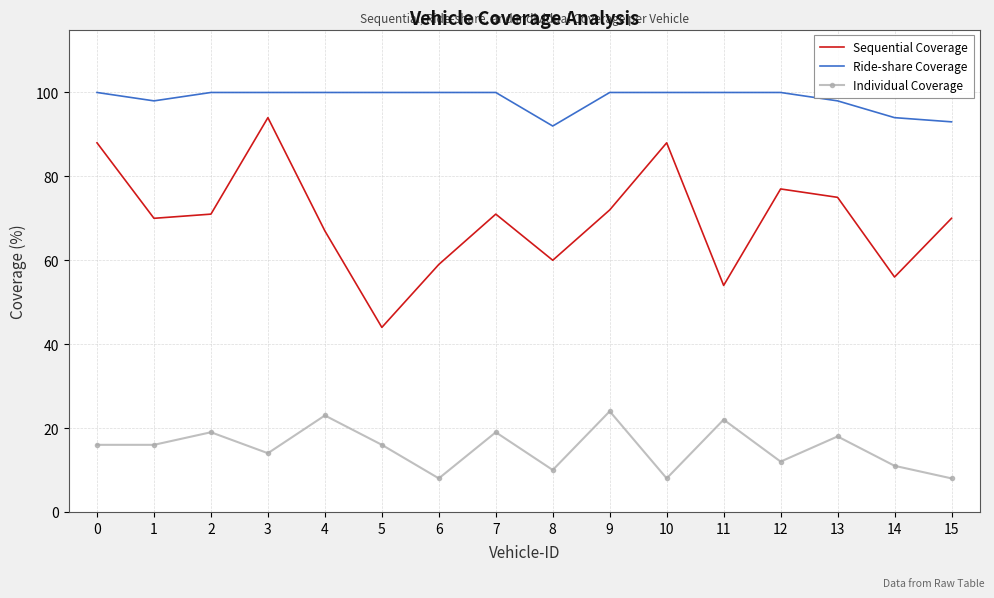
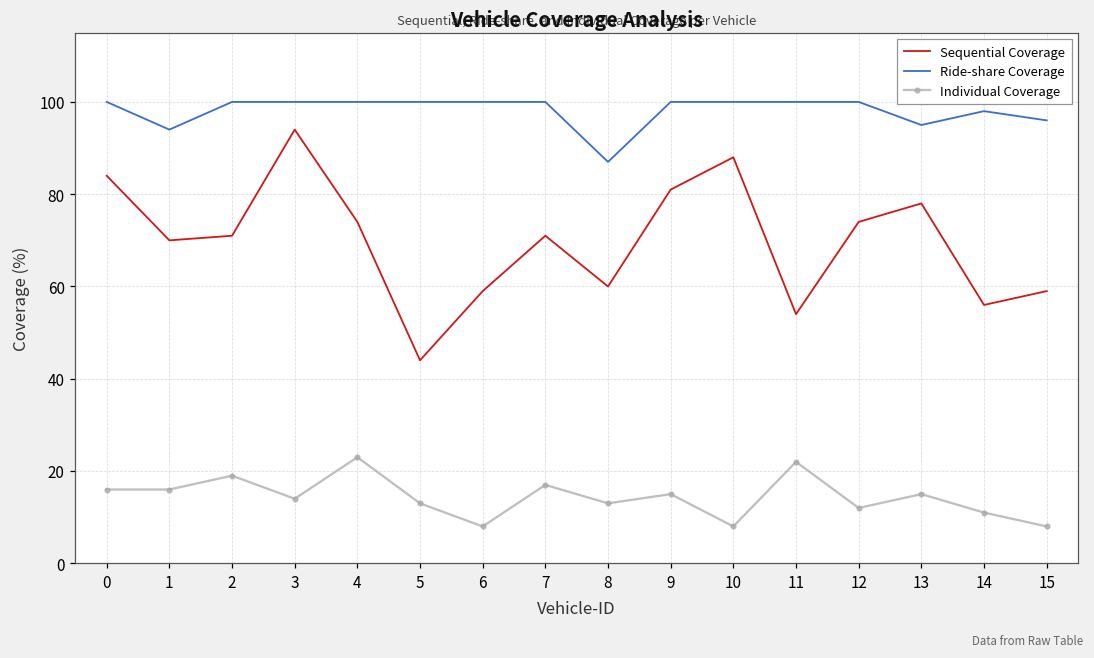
  {
    "Sequential Coverage": {
-     "0": 88,
+     "0": 84,
      "1": 70,
      "2": 71,
      "3": 94,
-     "4": 67,
+     "4": 74,
      "5": 44,
      "6": 59,
      "7": 71,
      "8": 60,
-     "9": 72,
+     "9": 81,
      "10": 88,
      "11": 54,
-     "12": 77,
-     "13": 75,
+     "12": 74,
+     "13": 78,
      "14": 56,
-     "15": 70
+     "15": 59
    },
    "Ride-share Coverage": {
      "0": 100,
-     "1": 98,
+     "1": 94,
      "2": 100,
      "3": 100,
      "4": 100,
      "5": 100,
      "6": 100,
      "7": 100,
-     "8": 92,
+     "8": 87,
      "9": 100,
      "10": 100,
      "11": 100,
      "12": 100,
-     "13": 98,
-     "14": 94,
-     "15": 93
+     "13": 95,
+     "14": 98,
+     "15": 96
    },
    "Individual Coverage": {
      "0": 16,
      "1": 16,
      "2": 19,
      "3": 14,
      "4": 23,
-     "5": 16,
+     "5": 13,
      "6": 8,
-     "7": 19,
-     "8": 10,
-     "9": 24,
+     "7": 17,
+     "8": 13,
+     "9": 15,
      "10": 8,
      "11": 22,
      "12": 12,
-     "13": 18,
+     "13": 15,
      "14": 11,
      "15": 8
    }
  }
